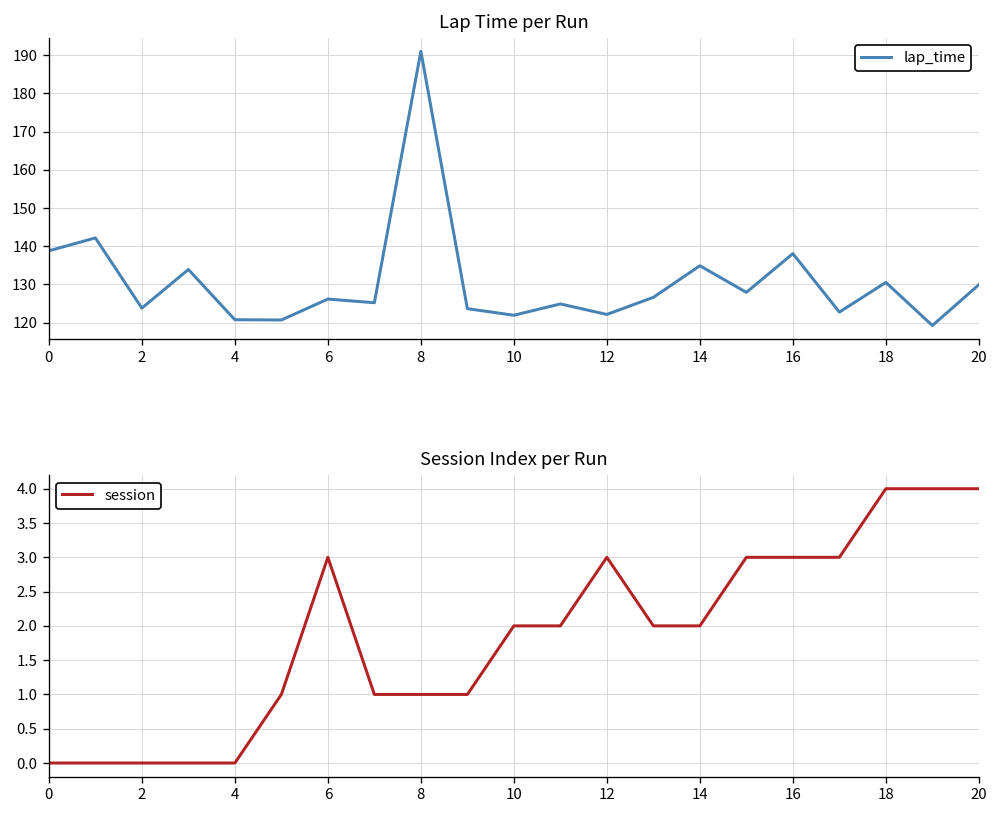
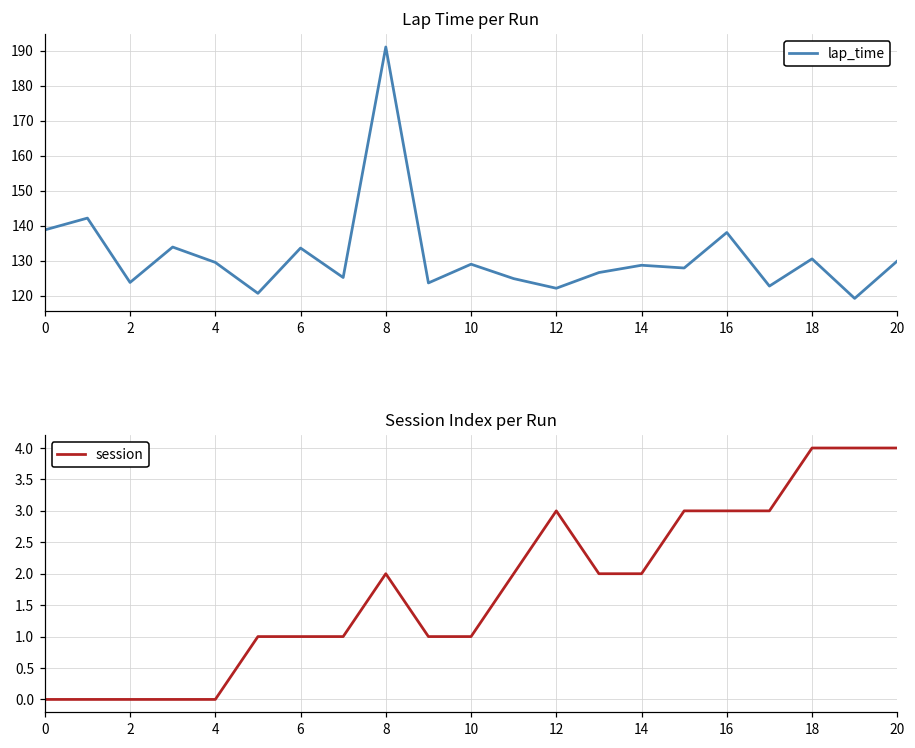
  {
    "Lap Time per Run": {
      "0": 139,
      "2": 124,
-     "4": 121,
-     "6": 126,
+     "4": 130,
+     "6": 134,
      "8": 191,
-     "10": 122,
+     "10": 129,
      "12": 122,
-     "14": 135,
+     "14": 129,
      "16": 138,
      "18": 131,
      "20": 130
    },
    "Session Index per Run": {
      "0": 0,
      "2": 0,
      "4": 0,
-     "6": 3,
-     "8": 1,
-     "10": 2,
+     "6": 1,
+     "8": 2,
+     "10": 1,
      "12": 3,
      "14": 2,
      "16": 3,
      "18": 4,
      "20": 4
    }
  }
